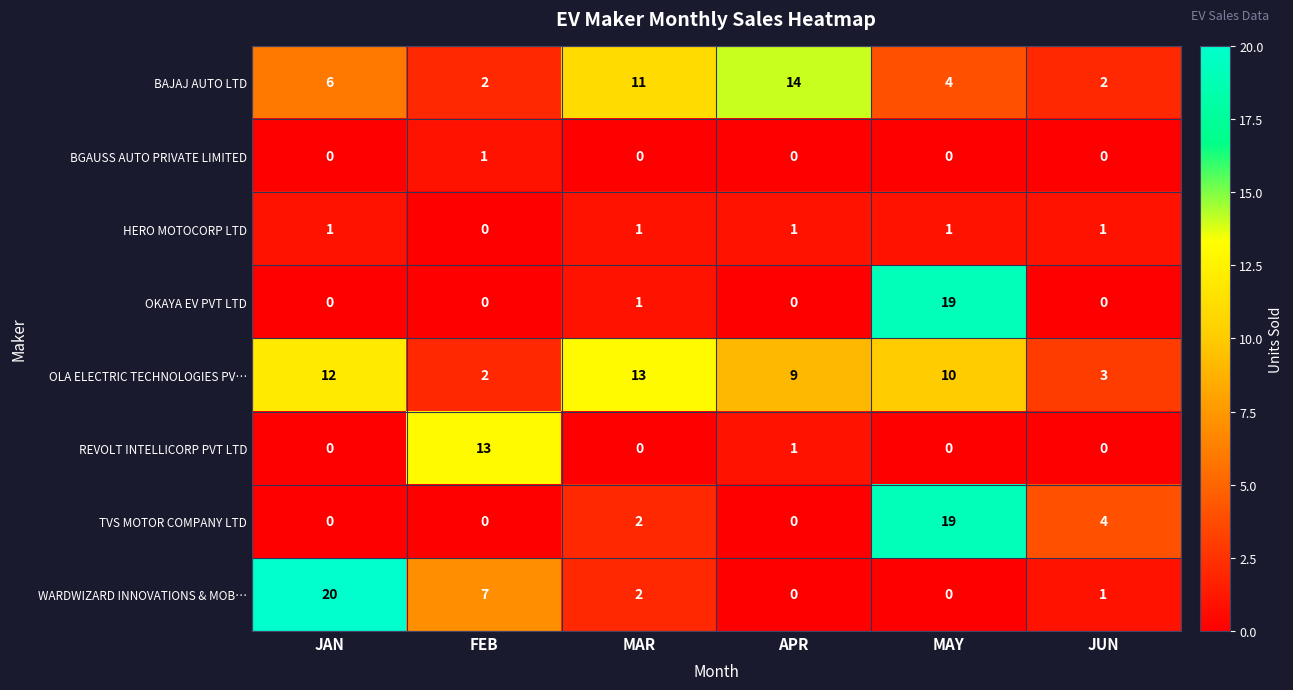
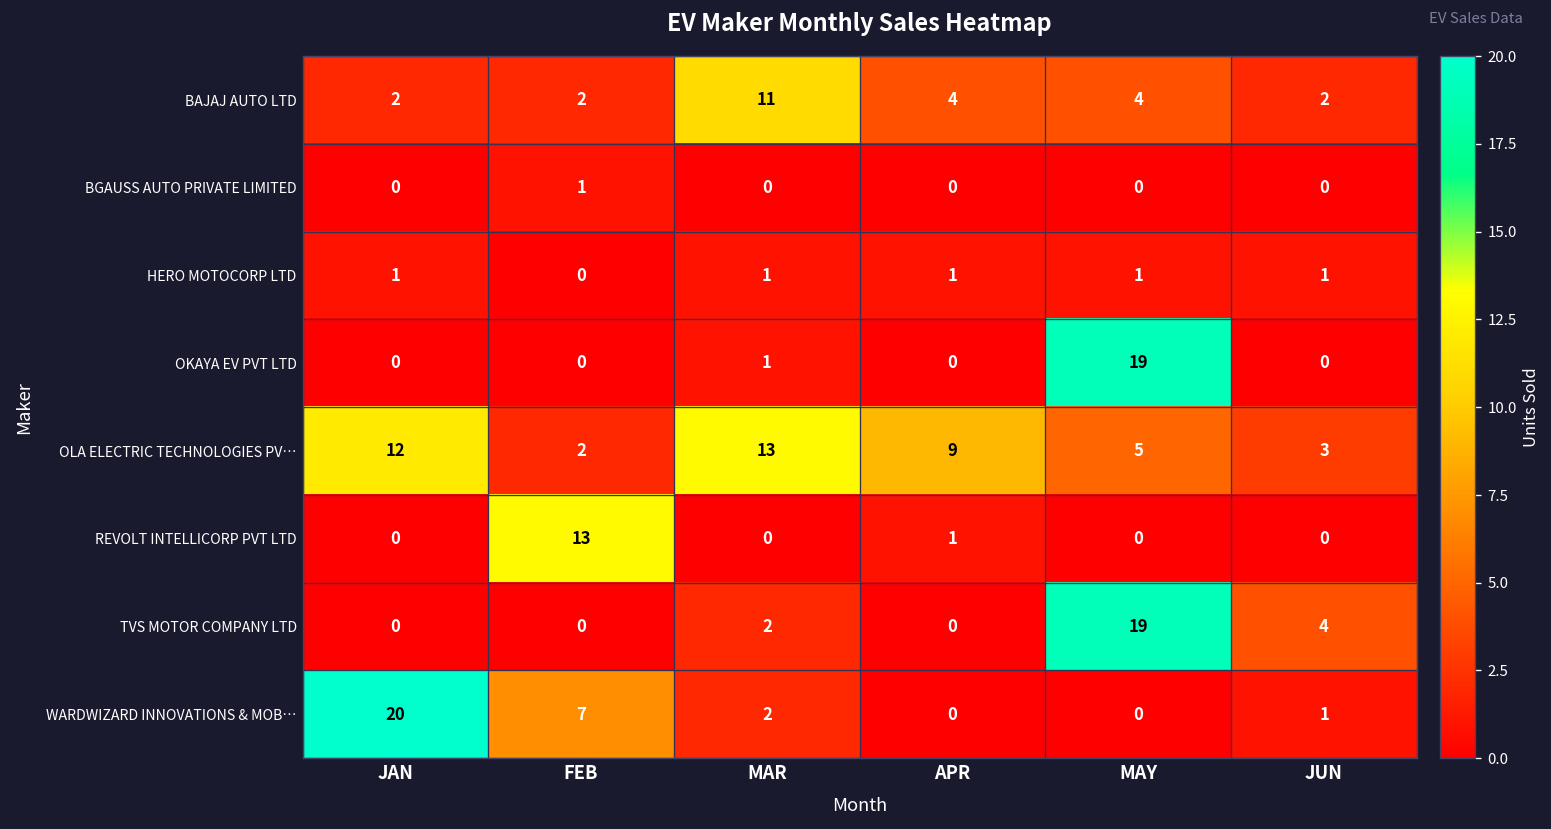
  {
    "BAJAJ AUTO LTD": {
-     "JAN": 6,
+     "JAN": 2,
      "FEB": 2,
      "MAR": 11,
-     "APR": 14,
+     "APR": 4,
      "MAY": 4,
      "JUN": 2
    },
    "BGAUSS AUTO PRIVATE LIMITED": {
      "JAN": 0,
      "FEB": 1,
      "MAR": 0,
      "APR": 0,
      "MAY": 0,
      "JUN": 0
    },
    "HERO MOTOCORP LTD": {
      "JAN": 1,
      "FEB": 0,
      "MAR": 1,
      "APR": 1,
      "MAY": 1,
      "JUN": 1
    },
    "OKAYA EV PVT LTD": {
      "JAN": 0,
      "FEB": 0,
      "MAR": 1,
      "APR": 0,
      "MAY": 19,
      "JUN": 0
    },
    "OLA ELECTRIC TECHNOLOGIES PV…": {
      "JAN": 12,
      "FEB": 2,
      "MAR": 13,
      "APR": 9,
-     "MAY": 10,
+     "MAY": 5,
      "JUN": 3
    },
    "REVOLT INTELLICORP PVT LTD": {
      "JAN": 0,
      "FEB": 13,
      "MAR": 0,
      "APR": 1,
      "MAY": 0,
      "JUN": 0
    },
    "TVS MOTOR COMPANY LTD": {
      "JAN": 0,
      "FEB": 0,
      "MAR": 2,
      "APR": 0,
      "MAY": 19,
      "JUN": 4
    },
    "WARDWIZARD INNOVATIONS & MOB…": {
      "JAN": 20,
      "FEB": 7,
      "MAR": 2,
      "APR": 0,
      "MAY": 0,
      "JUN": 1
    }
  }
